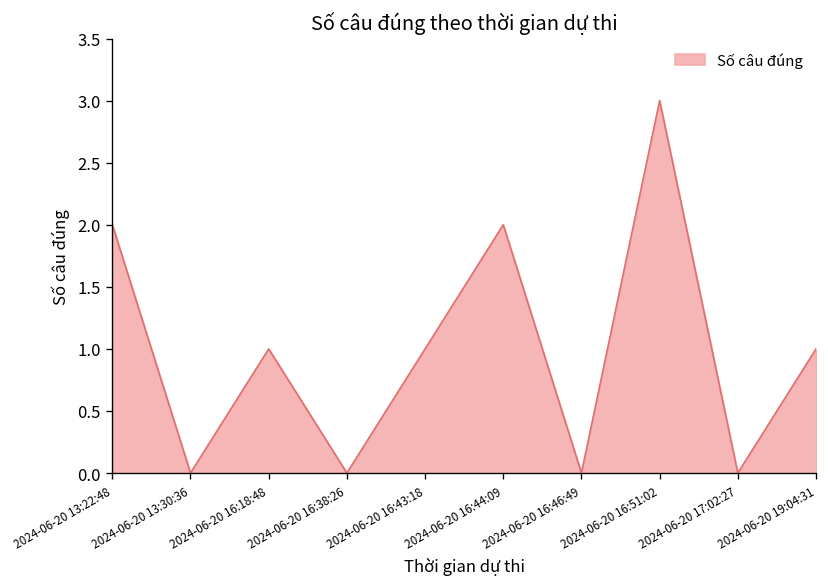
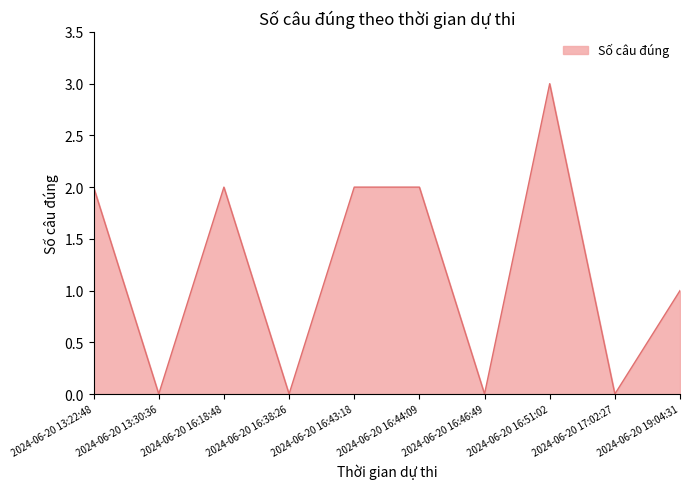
  {
    "2024-06-20 13:22:48": 2,
    "2024-06-20 13:30:36": 0,
-   "2024-06-20 16:18:48": 1,
+   "2024-06-20 16:18:48": 2,
    "2024-06-20 16:38:26": 0,
-   "2024-06-20 16:43:18": 1,
+   "2024-06-20 16:43:18": 2,
    "2024-06-20 16:44:09": 2,
    "2024-06-20 16:46:49": 0,
    "2024-06-20 16:51:02": 3,
    "2024-06-20 17:02:27": 0,
    "2024-06-20 19:04:31": 1
  }
